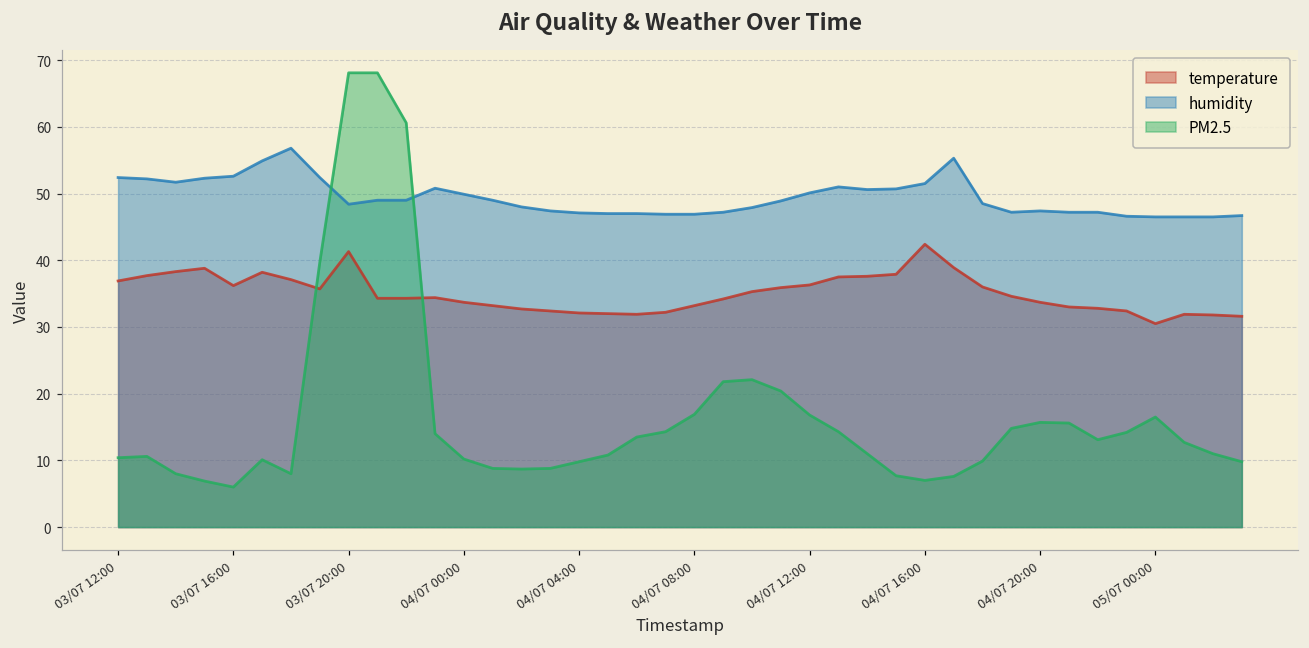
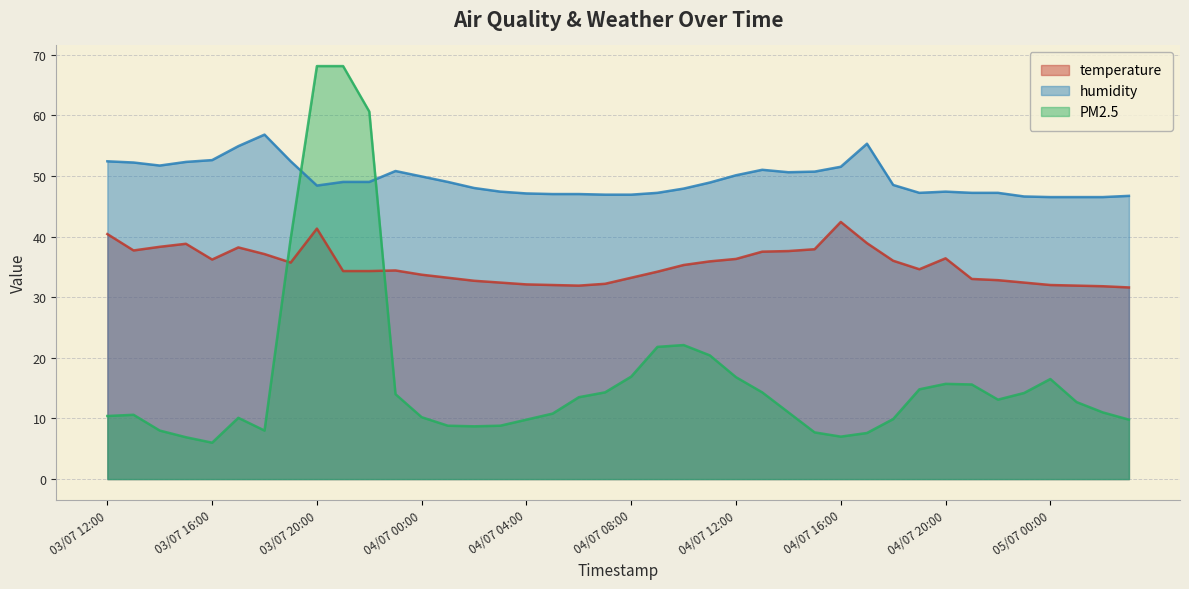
  {
    "temperature": {
-     "03/07 12:00": 37,
+     "03/07 12:00": 40,
      "03/07 16:00": 36,
      "03/07 20:00": 41,
      "04/07 00:00": 34,
      "04/07 04:00": 32,
      "04/07 08:00": 33,
      "04/07 12:00": 36,
      "04/07 16:00": 42,
-     "04/07 20:00": 34,
-     "05/07 00:00": 31
+     "04/07 20:00": 36,
+     "05/07 00:00": 32
    },
    "humidity": {
      "03/07 12:00": 52,
      "03/07 16:00": 53,
      "03/07 20:00": 48,
      "04/07 00:00": 50,
      "04/07 04:00": 47,
      "04/07 08:00": 47,
      "04/07 12:00": 50,
      "04/07 16:00": 52,
      "04/07 20:00": 47,
      "05/07 00:00": 47
    },
    "PM2.5": {
      "03/07 12:00": 10,
      "03/07 16:00": 6,
      "03/07 20:00": 68,
      "04/07 00:00": 10,
      "04/07 04:00": 10,
      "04/07 08:00": 17,
      "04/07 12:00": 17,
      "04/07 16:00": 7,
      "04/07 20:00": 16,
      "05/07 00:00": 17
    }
  }
